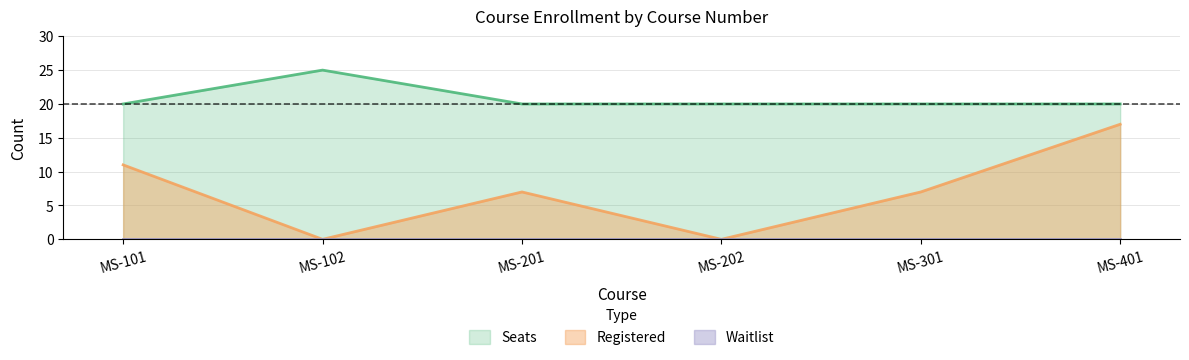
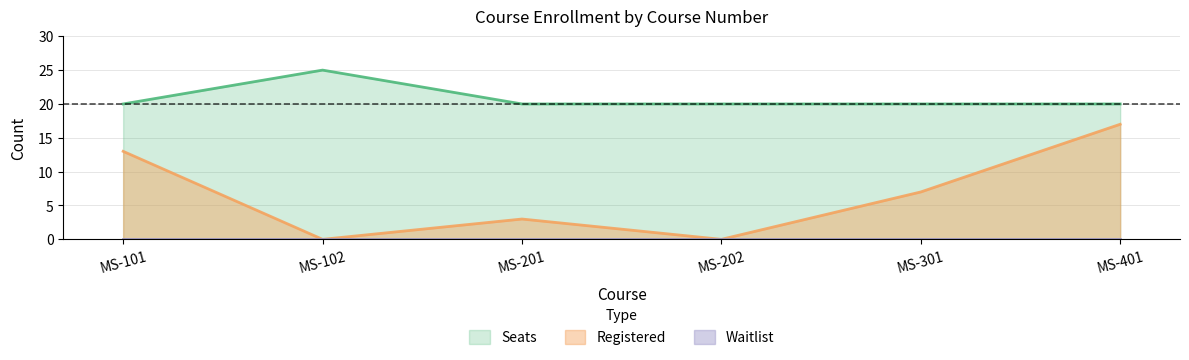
  {
    "Registered": {
-     "MS-101": 11,
-     "MS-201": 7,
+     "MS-101": 13,
+     "MS-201": 3,
      "MS-301": 7,
      "MS-401": 17
    }
  }
